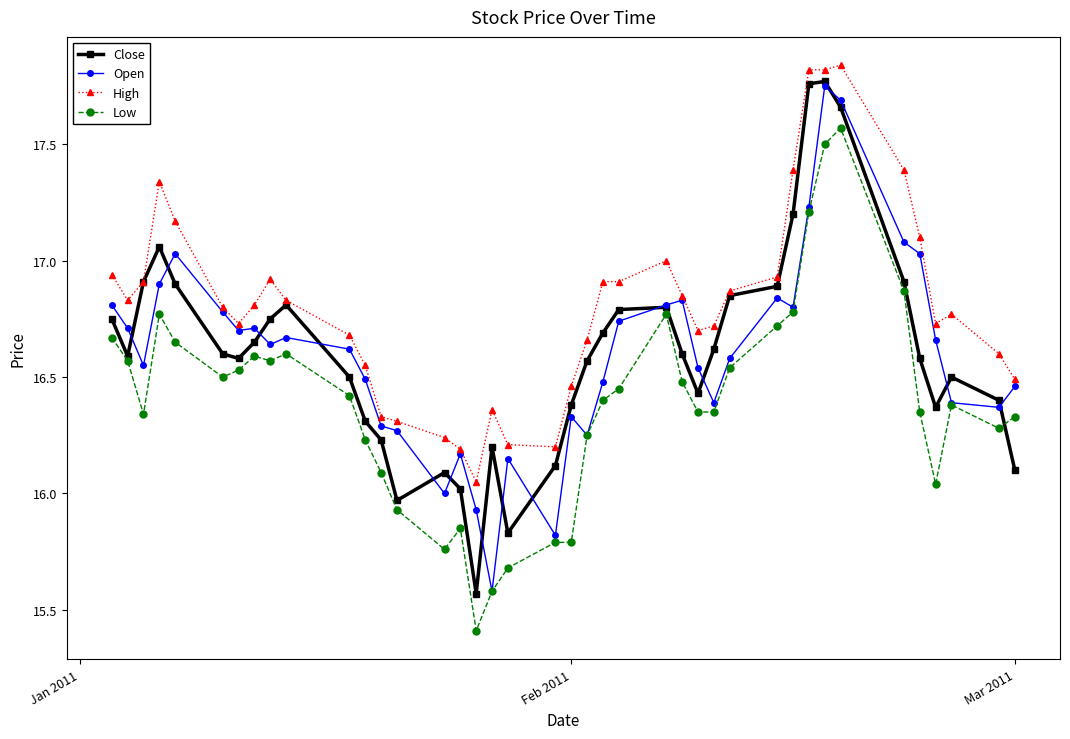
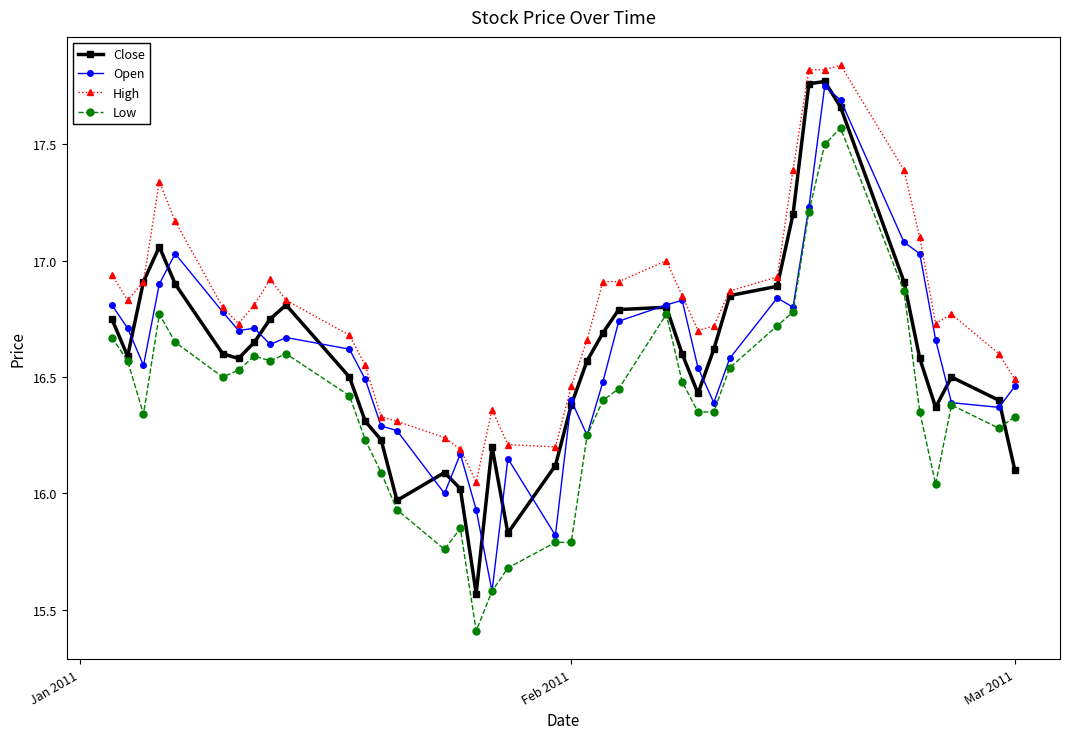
  {
    "Close": {
      "Feb 2011": 16.38,
      "Mar 2011": 16.10
    },
    "Open": {
-     "Feb 2011": 16.33,
+     "Feb 2011": 16.40,
      "Mar 2011": 16.46
    },
    "High": {
      "Feb 2011": 16.46,
      "Mar 2011": 16.49
    },
    "Low": {
      "Feb 2011": 15.79,
      "Mar 2011": 16.33
    }
  }
